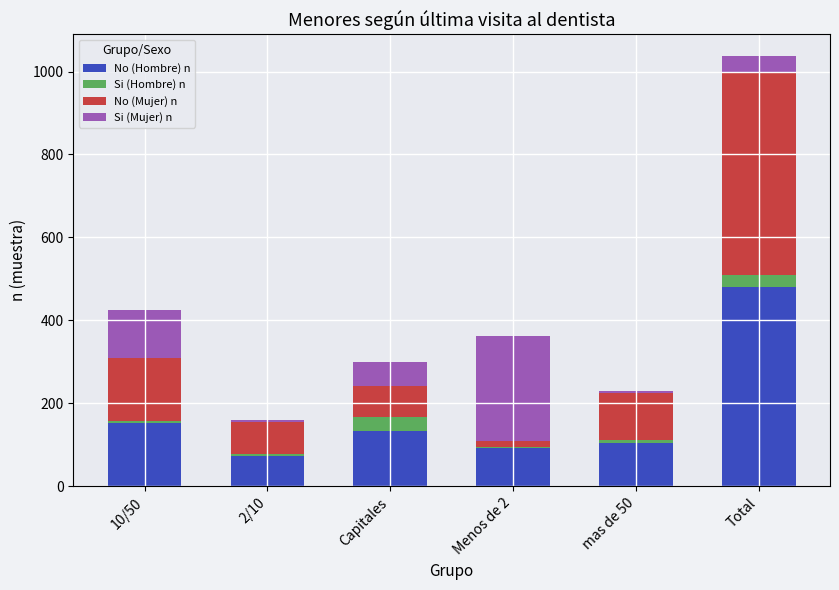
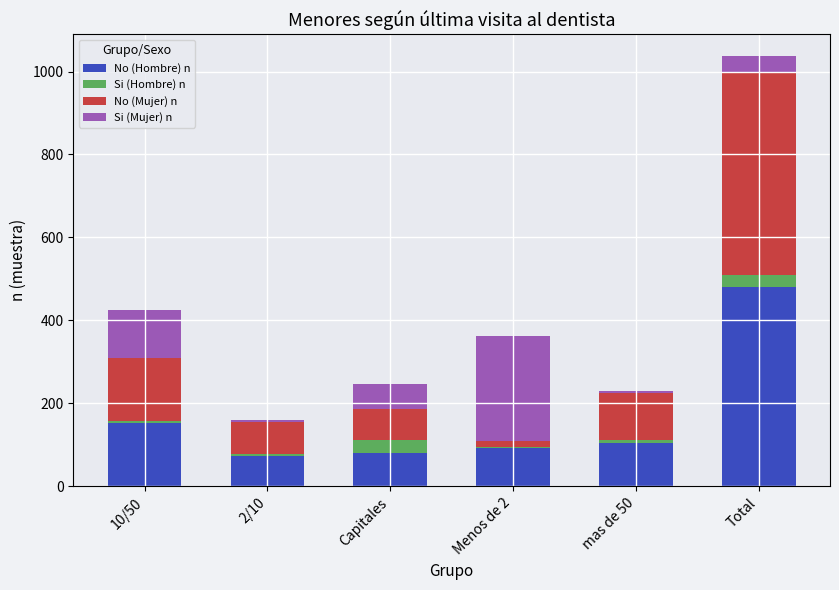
  {
    "No (Hombre) n": {
      "10/50": 150,
      "2/10": 70,
-     "Capitales": 130,
+     "Capitales": 80,
      "Menos de 2": 90,
      "mas de 50": 100,
      "Total": 480
    },
    "Si (Hombre) n": {
      "Capitales": 30,
      "mas de 50": 10,
      "Total": 30
    },
    "No (Mujer) n": {
      "10/50": 150,
      "2/10": 80,
      "Capitales": 80,
      "Menos de 2": 20,
      "mas de 50": 110,
      "Total": 490
    },
    "Si (Mujer) n": {
      "10/50": 120,
      "2/10": 10,
      "Capitales": 60,
      "Menos de 2": 250,
      "Total": 40
    }
  }
